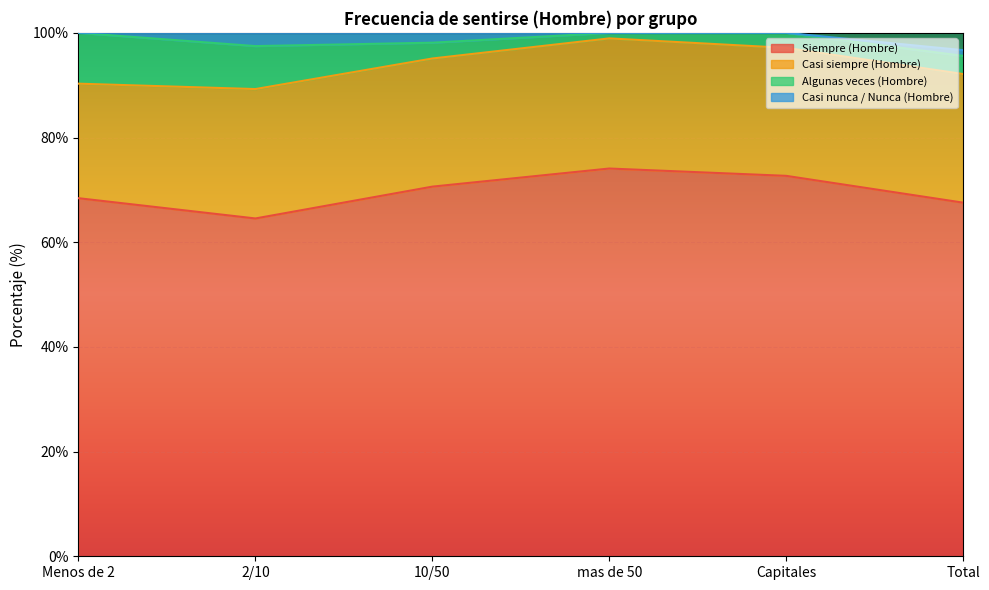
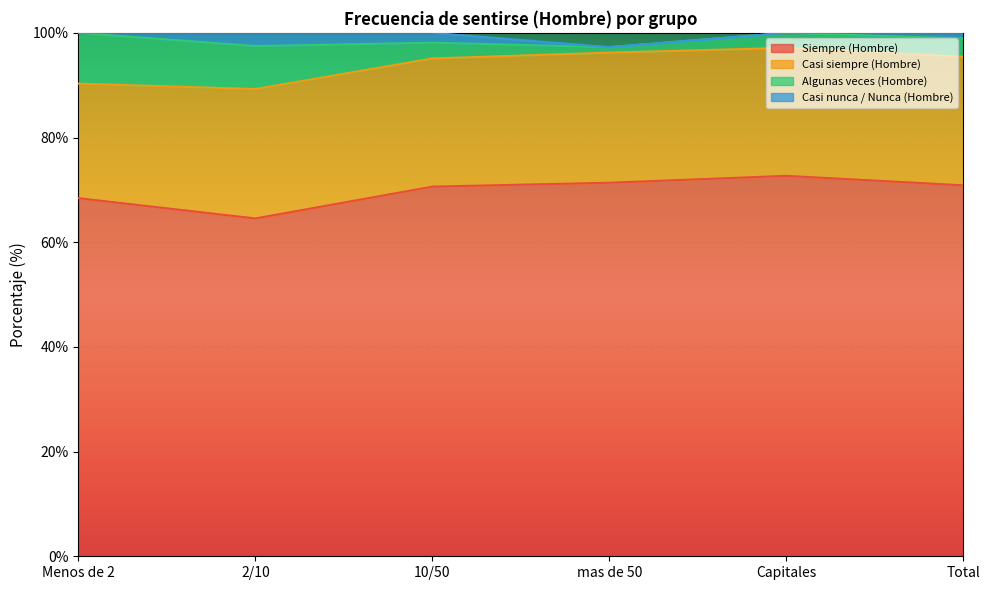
  {
    "Siempre (Hombre)": {
      "Menos de 2": "68%",
      "2/10": "65%",
      "10/50": "71%",
-     "mas de 50": "74%",
+     "mas de 50": "71%",
      "Capitales": "73%",
-     "Total": "68%"
+     "Total": "71%"
    },
    "Casi siempre (Hombre)": {
      "Menos de 2": "22%",
      "2/10": "25%",
      "10/50": "24%",
      "mas de 50": "25%",
      "Total": "25%"
    },
    "Algunas veces (Hombre)": {
      "2/10": "8%",
      "10/50": "3%",
      "Total": "3%"
    },
    "Casi nunca / Nunca (Hombre)": {
      "2/10": "3%",
      "10/50": "2%",
      "Total": "1%"
    }
  }
